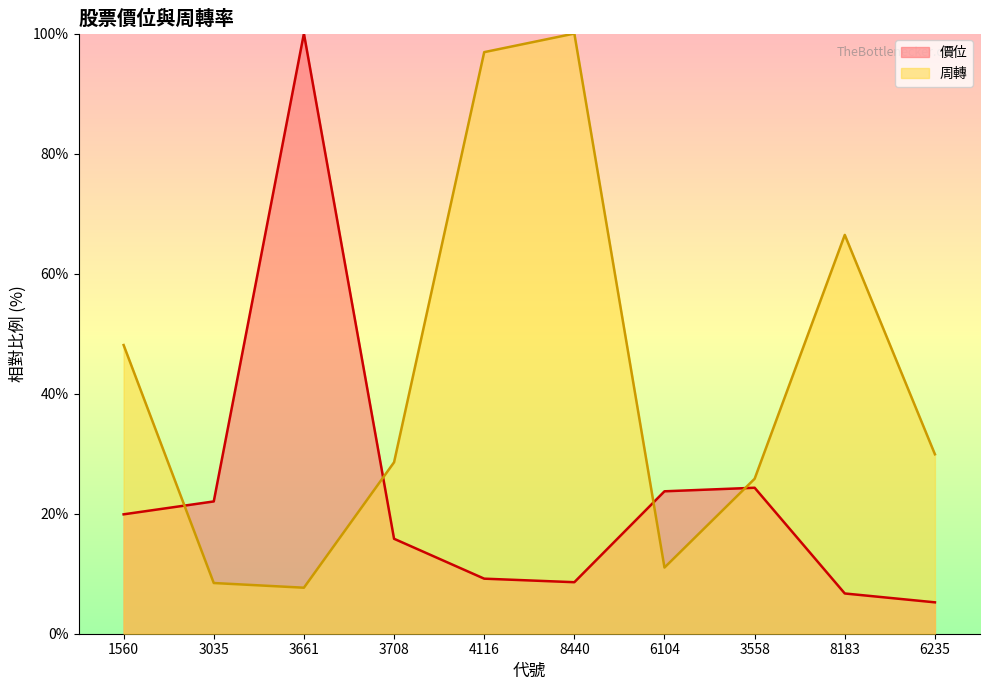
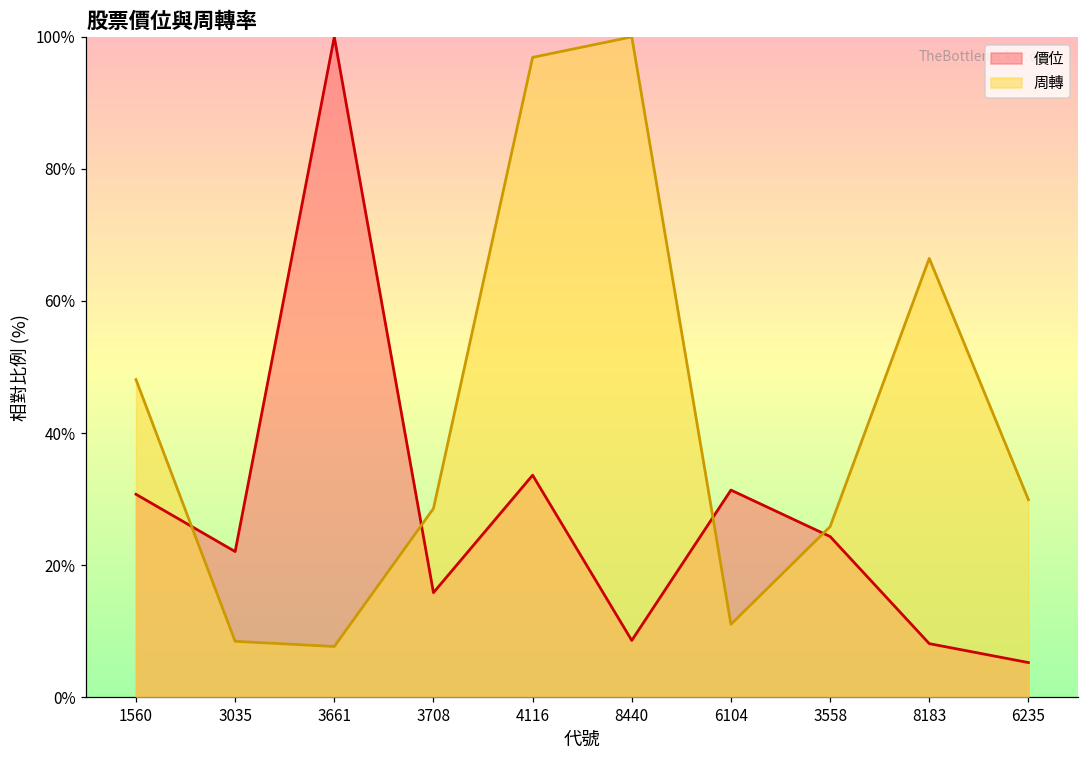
  {
    "價位": {
-     "1560": "20%",
+     "1560": "31%",
      "3035": "22%",
      "3661": "100%",
      "3708": "16%",
-     "4116": "9%",
+     "4116": "34%",
      "8440": "9%",
-     "6104": "24%",
+     "6104": "31%",
      "3558": "24%",
-     "8183": "7%",
+     "8183": "8%",
      "6235": "5%"
    },
    "周轉": {
      "1560": "48%",
      "3035": "8%",
      "3661": "8%",
      "3708": "29%",
      "4116": "97%",
      "8440": "100%",
      "6104": "11%",
      "3558": "26%",
      "8183": "66%",
      "6235": "30%"
    }
  }
